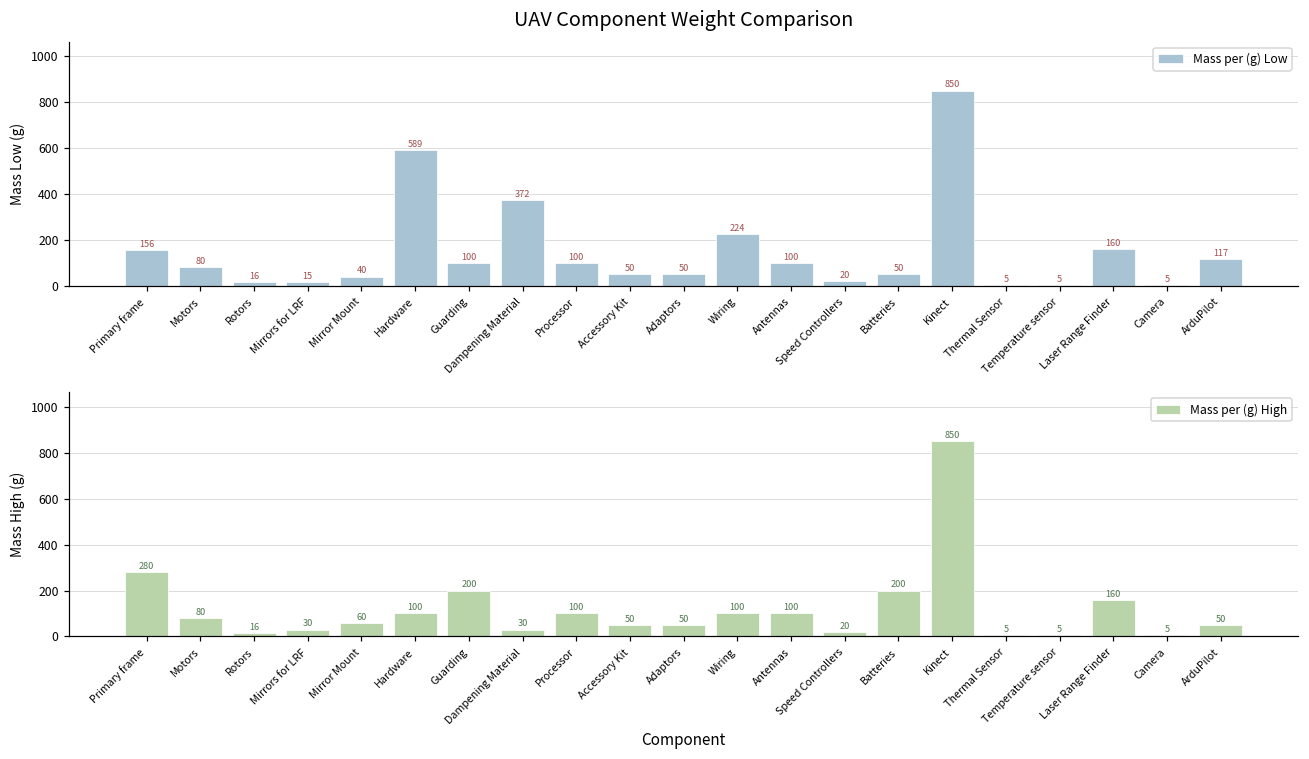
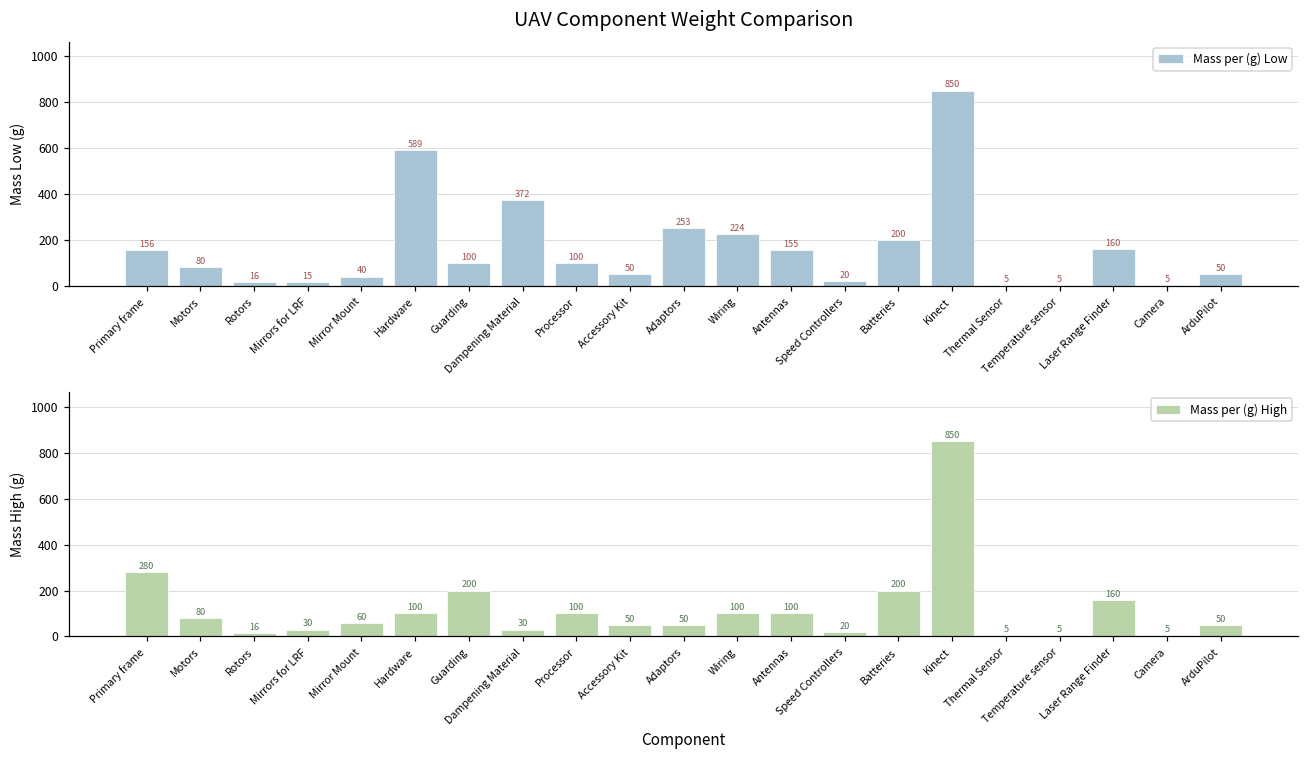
  {
    "UAV Component Weight Comparison": {
      "Primary frame": 156,
      "Motors": 80,
      "Rotors": 16,
      "Mirrors for LRF": 15,
      "Mirror Mount": 40,
      "Hardware": 589,
      "Guarding": 100,
      "Dampening Material": 372,
      "Processor": 100,
      "Accessory Kit": 50,
-     "Adaptors": 50,
+     "Adaptors": 253,
      "Wiring": 224,
-     "Antennas": 100,
+     "Antennas": 155,
      "Speed Controllers": 20,
-     "Batteries": 50,
+     "Batteries": 200,
      "Kinect": 850,
      "Thermal Sensor": 5,
      "Temperature sensor": 5,
      "Laser Range Finder": 160,
      "Camera": 5,
-     "ArduPilot": 117
+     "ArduPilot": 50
    }
  }
